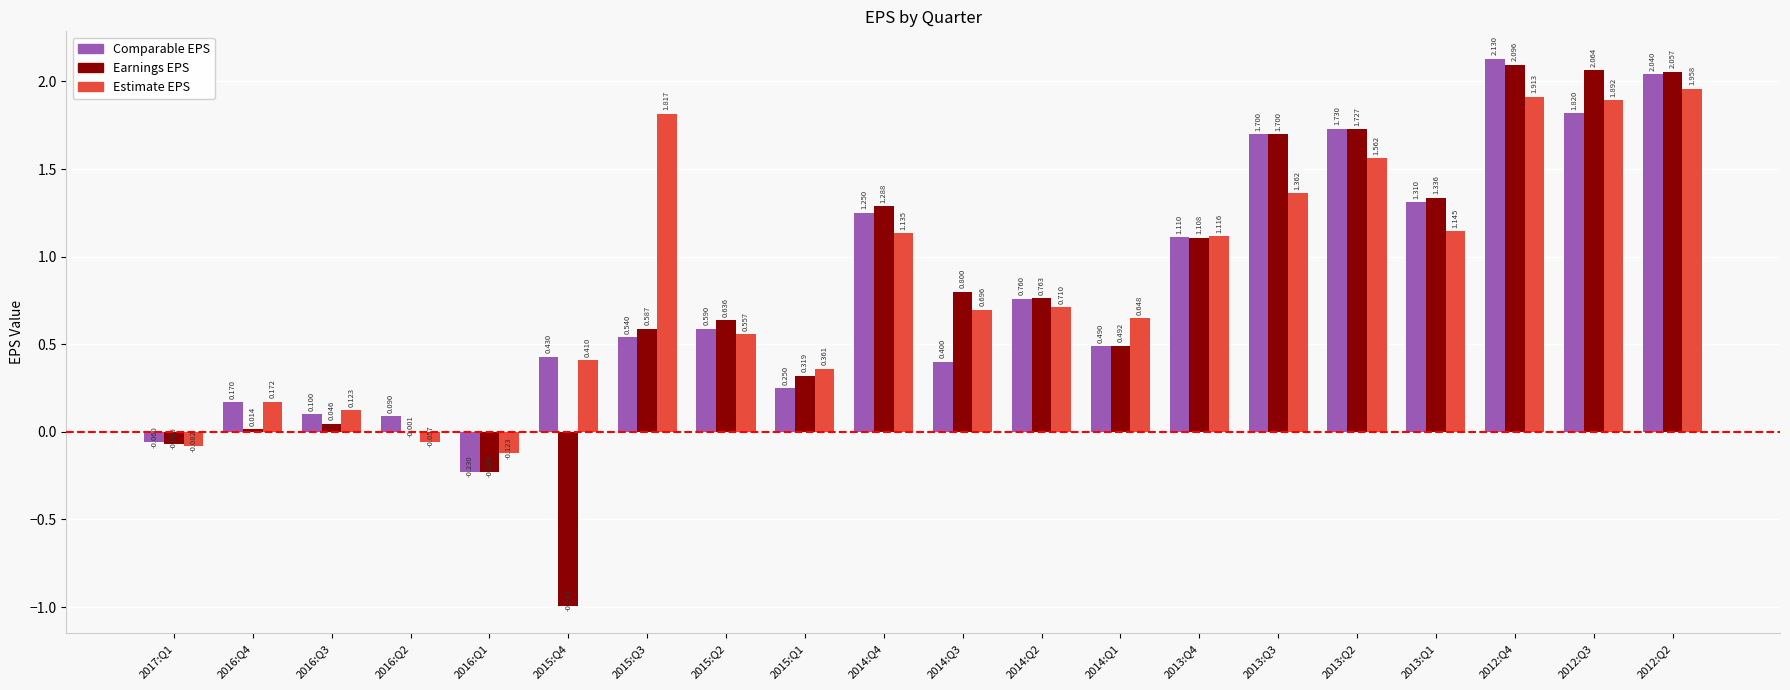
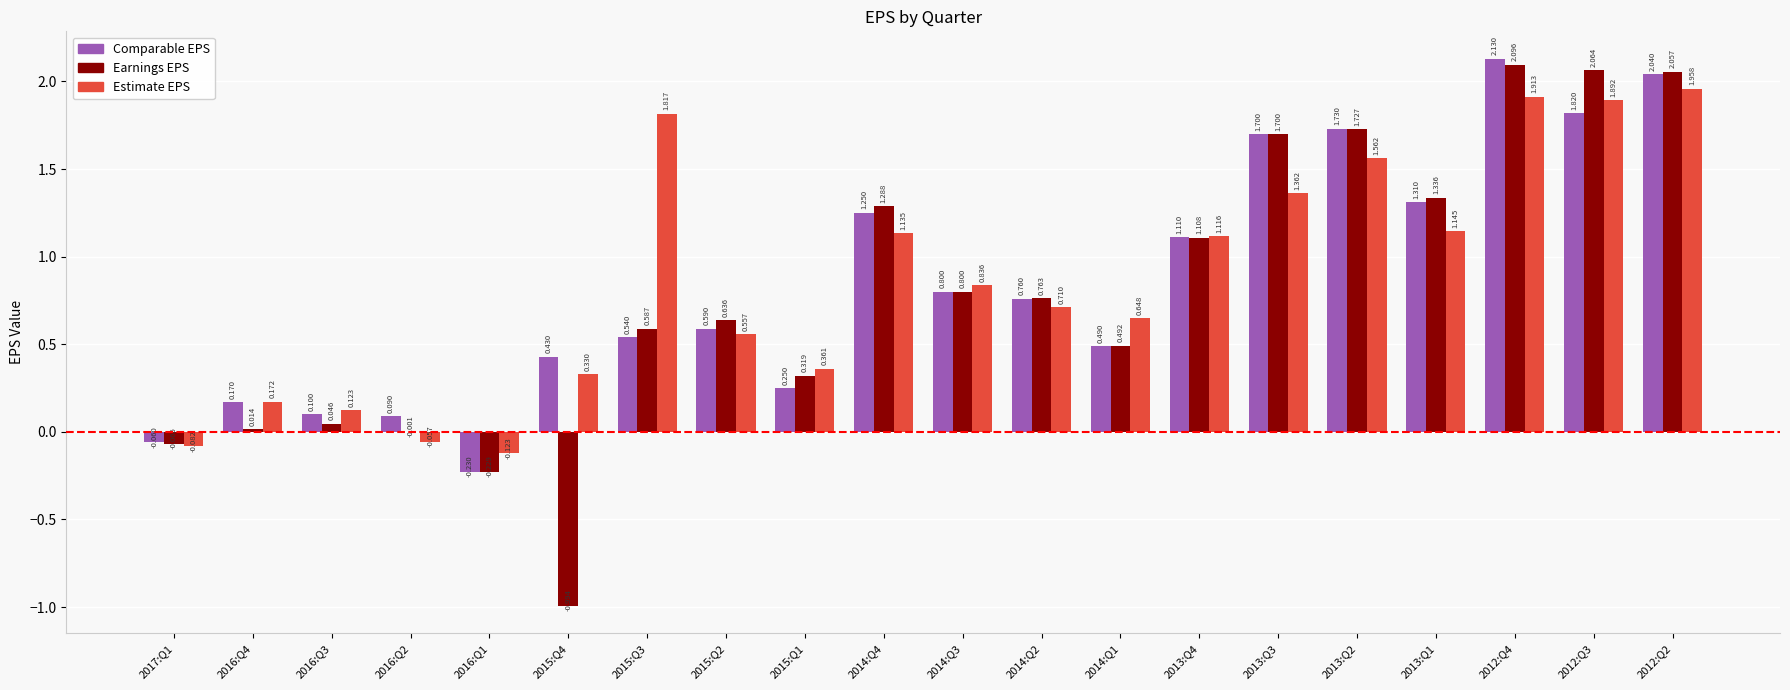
  {
    "Comparable EPS": {
      "2017:Q1": -0.060,
      "2016:Q4": 0.170,
      "2016:Q3": 0.100,
      "2016:Q2": 0.090,
      "2016:Q1": -0.230,
      "2015:Q4": 0.430,
      "2015:Q3": 0.540,
      "2015:Q2": 0.590,
      "2015:Q1": 0.250,
      "2014:Q4": 1.250,
-     "2014:Q3": 0.400,
+     "2014:Q3": 0.800,
      "2014:Q2": 0.760,
      "2014:Q1": 0.490,
      "2013:Q4": 1.110,
      "2013:Q3": 1.700,
      "2013:Q2": 1.730,
      "2013:Q1": 1.310,
      "2012:Q4": 2.130,
      "2012:Q3": 1.820,
      "2012:Q2": 2.040
    },
    "Earnings EPS": {
      "2017:Q1": -0.066,
      "2016:Q4": 0.014,
      "2016:Q3": 0.046,
      "2016:Q2": -0.001,
      "2016:Q1": -0.229,
      "2015:Q4": -0.994,
      "2015:Q3": 0.587,
      "2015:Q2": 0.636,
      "2015:Q1": 0.319,
      "2014:Q4": 1.288,
      "2014:Q3": 0.800,
      "2014:Q2": 0.763,
      "2014:Q1": 0.492,
      "2013:Q4": 1.108,
      "2013:Q3": 1.700,
      "2013:Q2": 1.727,
      "2013:Q1": 1.336,
      "2012:Q4": 2.096,
      "2012:Q3": 2.064,
      "2012:Q2": 2.057
    },
    "Estimate EPS": {
      "2017:Q1": -0.082,
      "2016:Q4": 0.172,
      "2016:Q3": 0.123,
      "2016:Q2": -0.057,
      "2016:Q1": -0.123,
-     "2015:Q4": 0.410,
+     "2015:Q4": 0.330,
      "2015:Q3": 1.817,
      "2015:Q2": 0.557,
      "2015:Q1": 0.361,
      "2014:Q4": 1.135,
-     "2014:Q3": 0.696,
+     "2014:Q3": 0.836,
      "2014:Q2": 0.710,
      "2014:Q1": 0.648,
      "2013:Q4": 1.116,
      "2013:Q3": 1.362,
      "2013:Q2": 1.562,
      "2013:Q1": 1.145,
      "2012:Q4": 1.913,
      "2012:Q3": 1.892,
      "2012:Q2": 1.958
    }
  }
